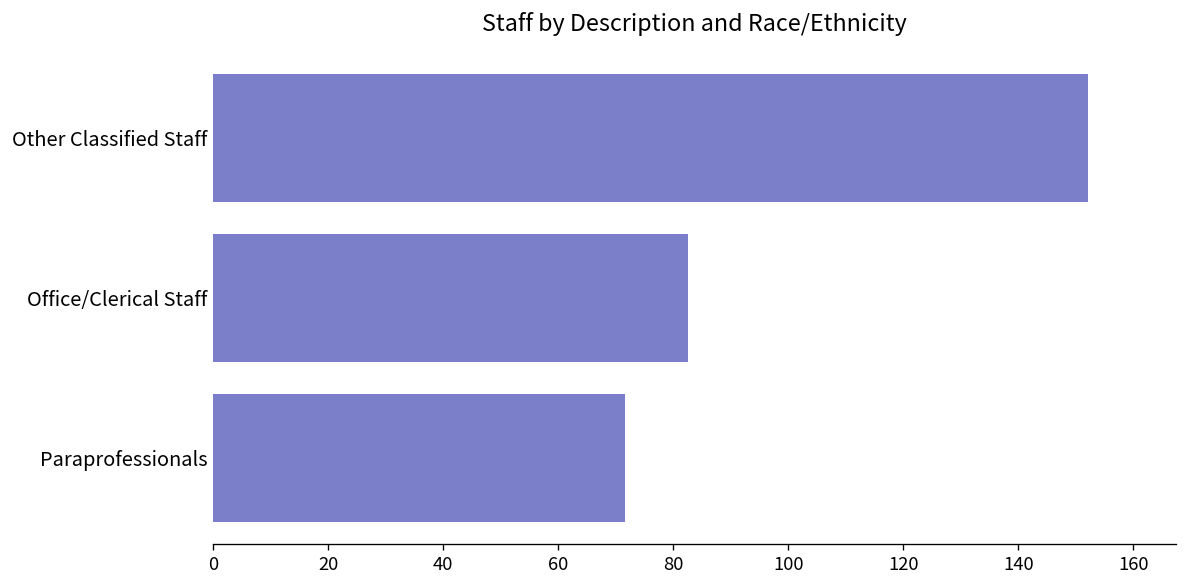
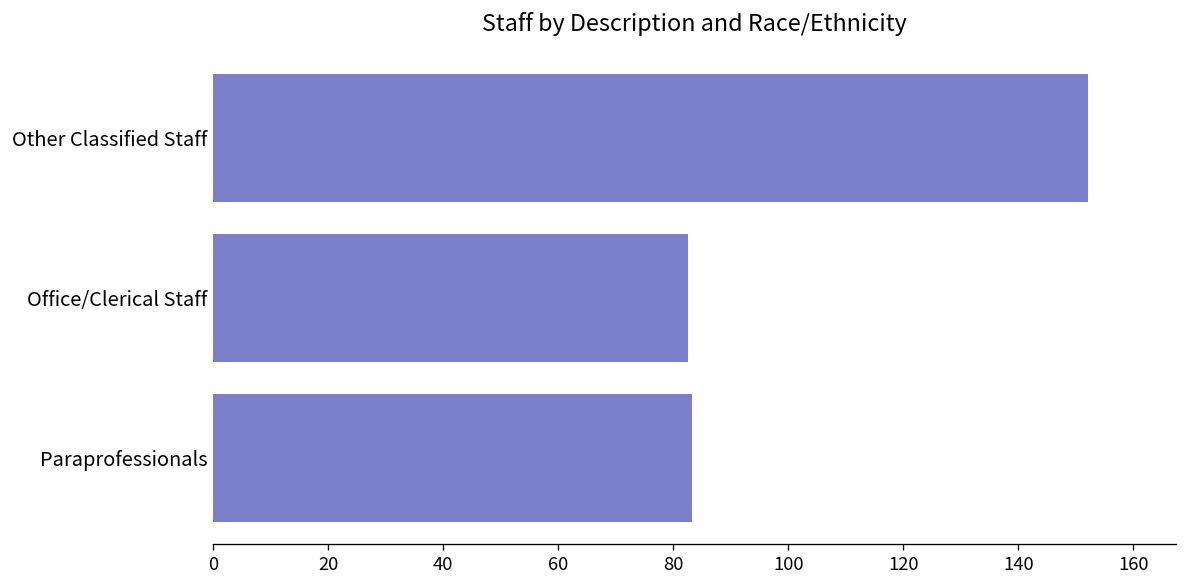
  {
    "Other Classified Staff": 152,
    "Office/Clerical Staff": 83,
-   "Paraprofessionals": 72
+   "Paraprofessionals": 83
  }
